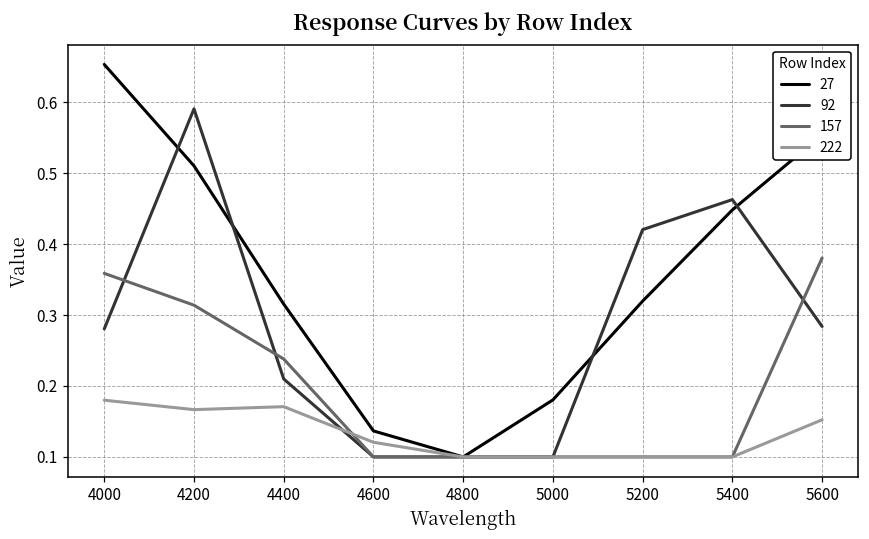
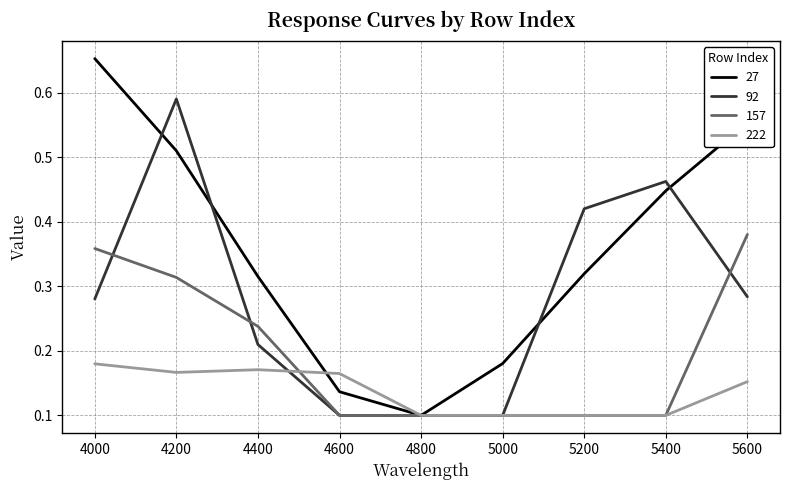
  {
    "27": {
      "4000": 0.65,
      "4200": 0.51,
      "4400": 0.32,
      "4600": 0.14,
      "5000": 0.18,
      "5200": 0.32,
      "5400": 0.45
    },
    "92": {
      "4000": 0.28,
      "4200": 0.59,
      "4400": 0.21,
      "5200": 0.42,
      "5400": 0.46,
      "5600": 0.28
    },
    "157": {
      "4000": 0.36,
      "4200": 0.31,
      "4400": 0.24,
      "5600": 0.38
    },
    "222": {
      "4000": 0.18,
      "4200": 0.17,
      "4400": 0.17,
-     "4600": 0.12,
+     "4600": 0.16,
      "5600": 0.15
    }
  }
